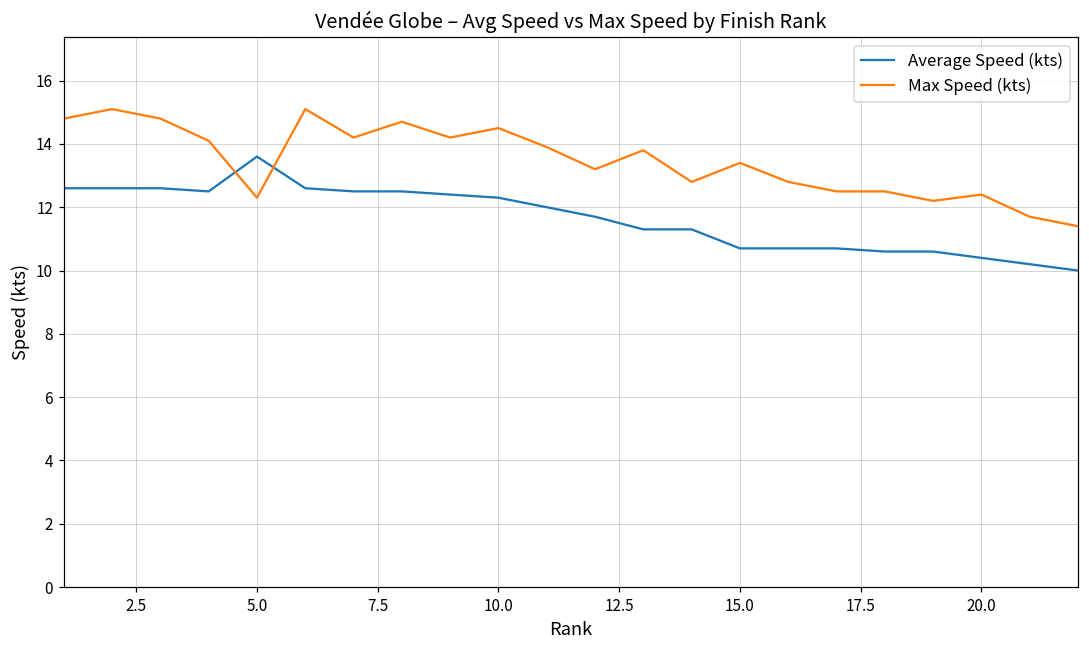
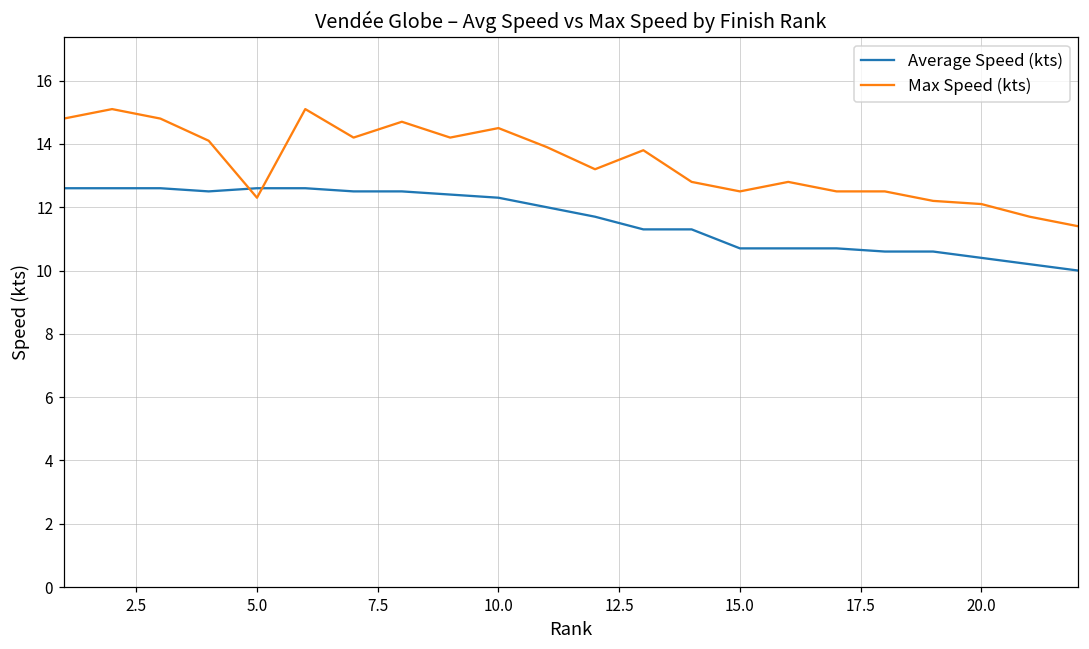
  {
    "Average Speed (kts)": {
-     "5.0": 13.6,
+     "5.0": 12.6,
      "10.0": 12.3,
      "15.0": 10.7,
      "20.0": 10.4
    },
    "Max Speed (kts)": {
      "5.0": 12.3,
      "10.0": 14.5,
-     "15.0": 13.4,
-     "20.0": 12.4
+     "15.0": 12.5,
+     "20.0": 12.1
    }
  }
